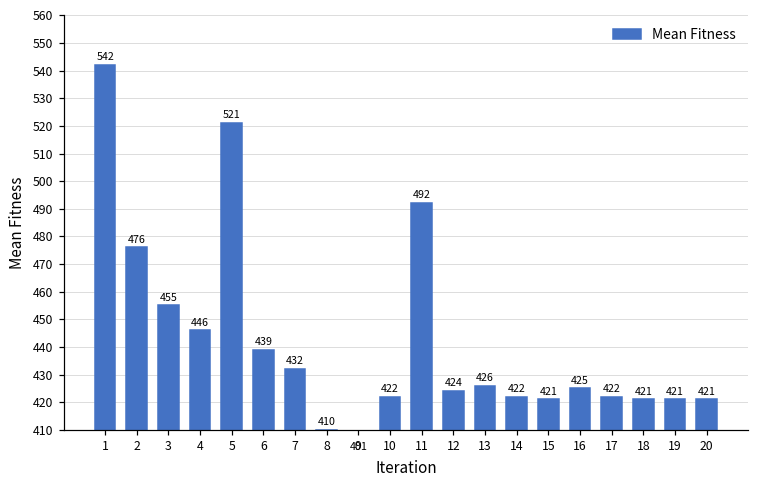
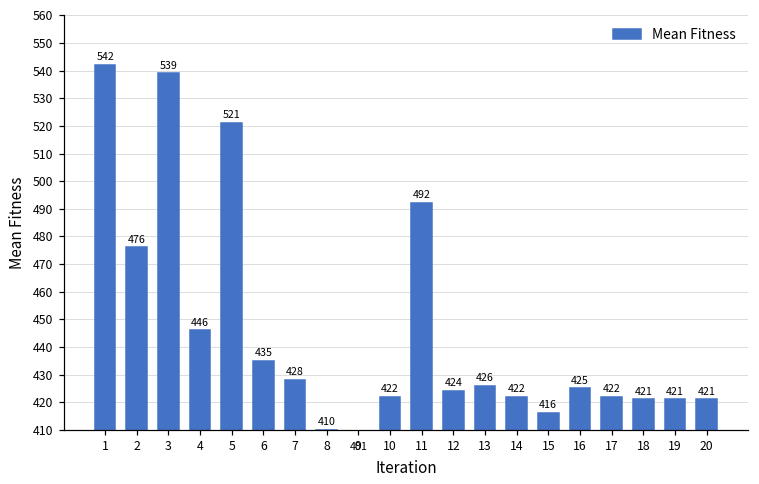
  {
    "1": 542,
    "2": 476,
-   "3": 455,
+   "3": 539,
    "4": 446,
    "5": 521,
-   "6": 439,
-   "7": 432,
+   "6": 435,
+   "7": 428,
    "8": 410,
    "10": 422,
    "11": 492,
    "12": 424,
    "13": 426,
    "14": 422,
-   "15": 421,
+   "15": 416,
    "16": 425,
    "17": 422,
    "18": 421,
    "19": 421,
    "20": 421
  }
